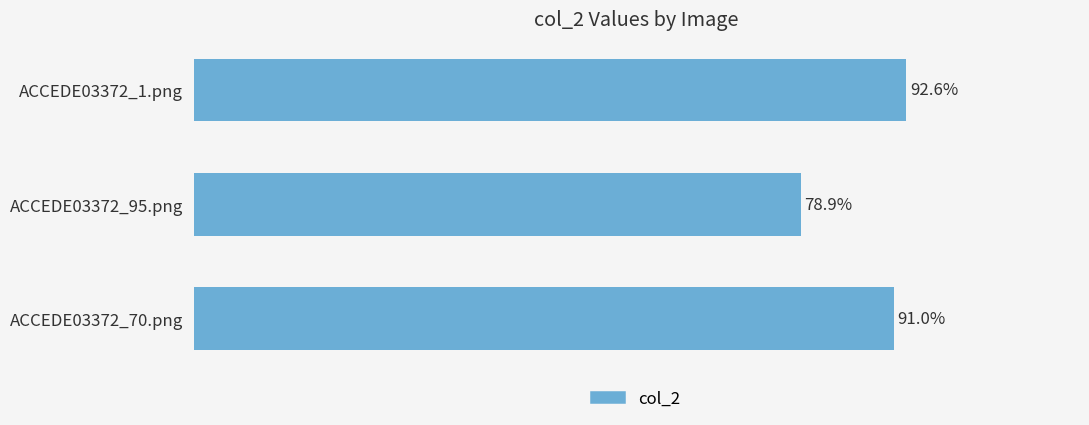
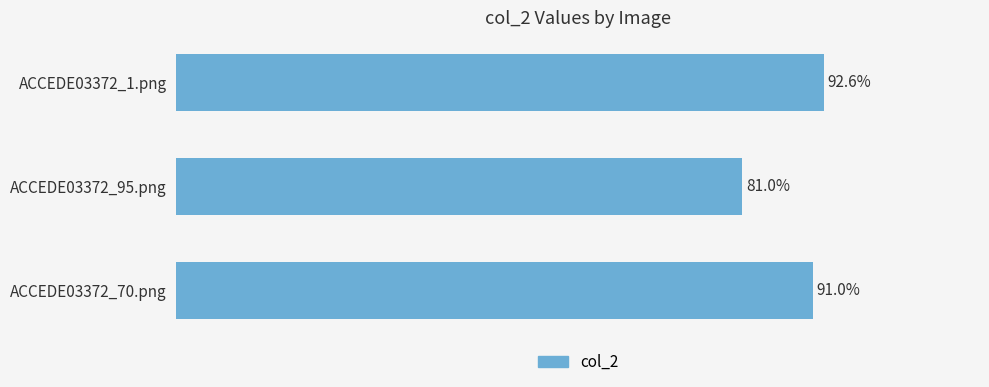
  {
    "ACCEDE03372_1.png": "92.6%",
-   "ACCEDE03372_95.png": "78.9%",
+   "ACCEDE03372_95.png": "81.0%",
    "ACCEDE03372_70.png": "91.0%"
  }
